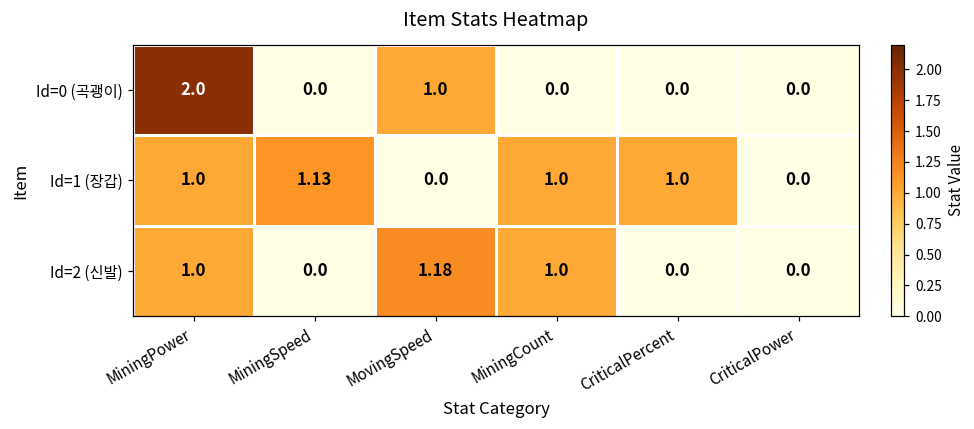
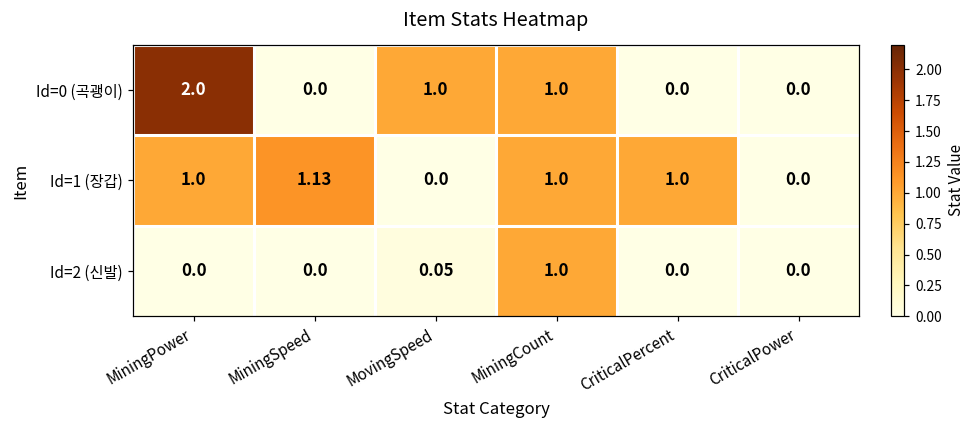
  {
    "Id=0 (곡괭이)": {
      "MiningPower": 2.0,
      "MiningSpeed": 0.0,
      "MovingSpeed": 1.0,
-     "MiningCount": 0.0,
+     "MiningCount": 1.0,
      "CriticalPercent": 0.0,
      "CriticalPower": 0.0
    },
    "Id=1 (장갑)": {
      "MiningPower": 1.0,
      "MiningSpeed": 1.13,
      "MovingSpeed": 0.0,
      "MiningCount": 1.0,
      "CriticalPercent": 1.0,
      "CriticalPower": 0.0
    },
    "Id=2 (신발)": {
-     "MiningPower": 1.0,
+     "MiningPower": 0.0,
      "MiningSpeed": 0.0,
-     "MovingSpeed": 1.18,
+     "MovingSpeed": 0.05,
      "MiningCount": 1.0,
      "CriticalPercent": 0.0,
      "CriticalPower": 0.0
    }
  }
